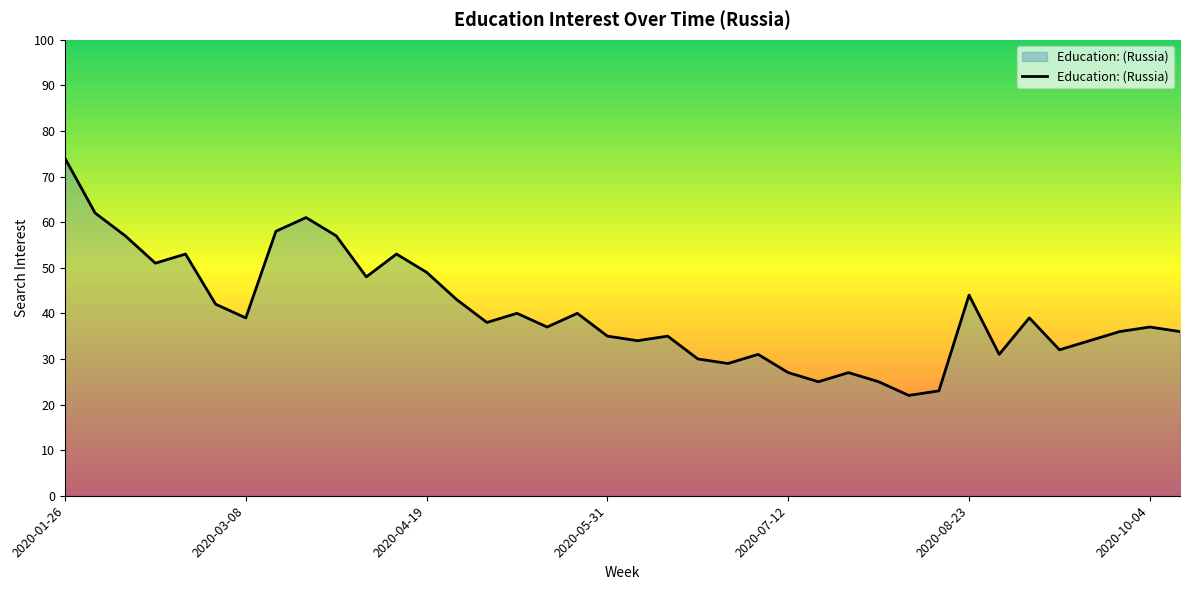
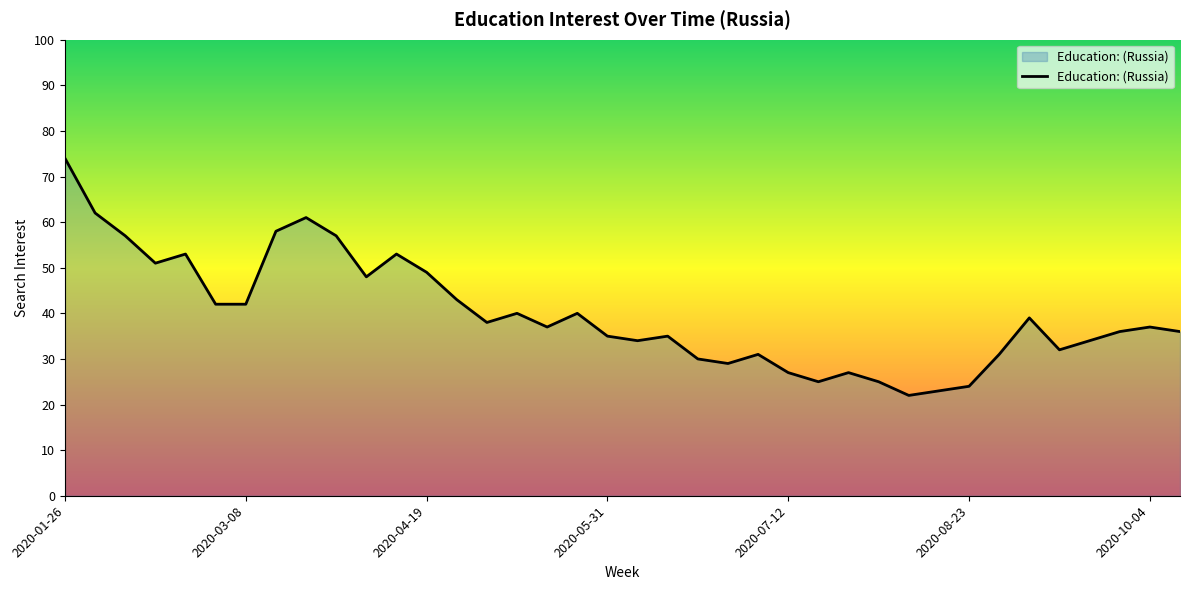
  {
    "2020-01-26": 74,
-   "2020-03-08": 39,
+   "2020-03-08": 42,
    "2020-04-19": 49,
    "2020-05-31": 35,
    "2020-07-12": 27,
-   "2020-08-23": 44,
+   "2020-08-23": 24,
    "2020-10-04": 37
  }
